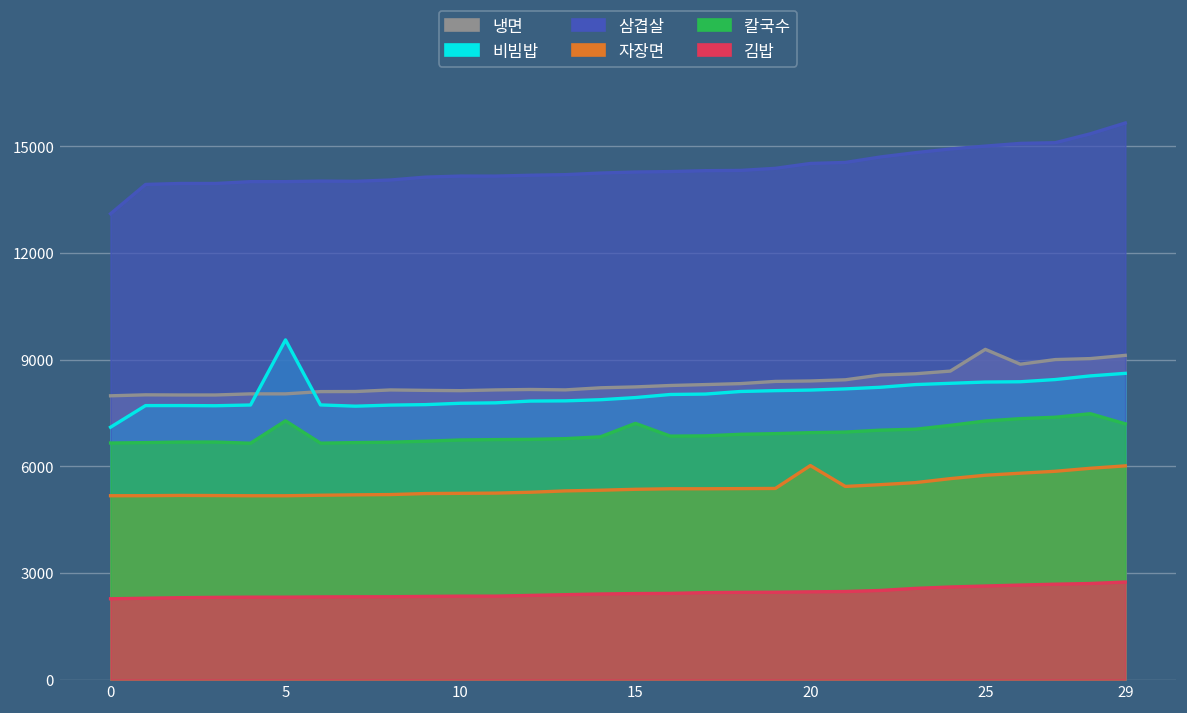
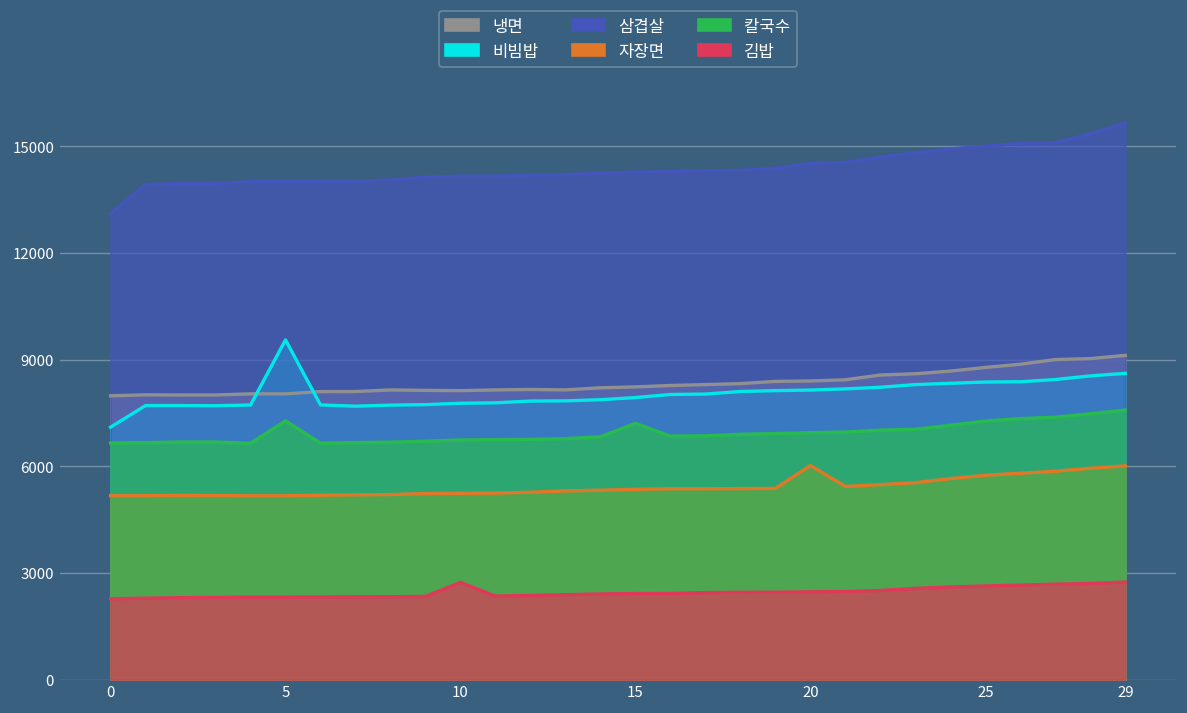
  {
    "냉면": {
      "0": 8000,
      "5": 8000,
      "10": 8100,
      "15": 8200,
      "20": 8400,
-     "25": 9300,
+     "25": 8800,
      "29": 9100
    },
    "비빔밥": {
      "0": 7100,
      "5": 9600,
      "10": 7800,
      "15": 7900,
      "20": 8100,
      "25": 8400,
      "29": 8600
    },
    "삼겹살": {
      "0": 13100,
      "5": 14000,
      "10": 14200,
      "15": 14300,
      "20": 14500,
      "25": 15000,
      "29": 15700
    },
    "자장면": {
      "0": 5200,
      "5": 5200,
      "10": 5200,
      "15": 5400,
      "20": 6000,
      "25": 5700,
      "29": 6000
    },
    "칼국수": {
      "0": 6700,
      "5": 7300,
      "10": 6700,
      "15": 7200,
      "20": 6900,
      "25": 7300,
-     "29": 7200
+     "29": 7600
    },
    "김밥": {
      "0": 2300,
      "5": 2300,
-     "10": 2300,
+     "10": 2700,
      "15": 2400,
      "20": 2500,
      "25": 2600,
      "29": 2700
    }
  }
